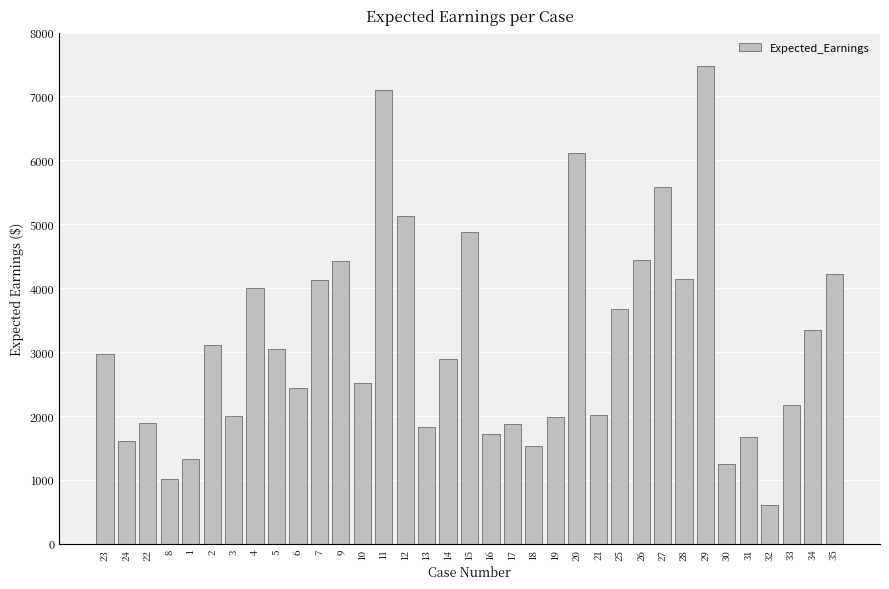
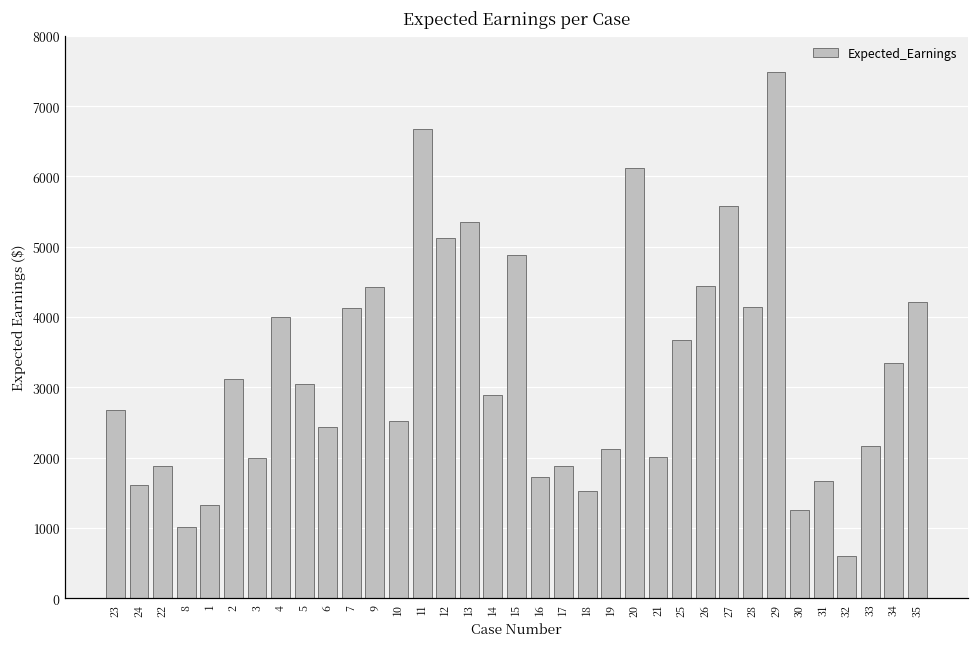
  {
-   "23": 3000,
+   "23": 2700,
    "24": 1600,
    "22": 1900,
    "8": 1000,
    "1": 1300,
    "2": 3100,
    "3": 2000,
    "4": 4000,
    "5": 3100,
    "6": 2400,
    "7": 4100,
    "9": 4400,
    "10": 2500,
-   "11": 7100,
+   "11": 6700,
    "12": 5100,
-   "13": 1800,
+   "13": 5400,
    "14": 2900,
    "15": 4900,
    "16": 1700,
    "17": 1900,
    "18": 1500,
-   "19": 2000,
+   "19": 2100,
    "20": 6100,
    "21": 2000,
    "25": 3700,
    "26": 4400,
    "27": 5600,
    "28": 4100,
    "29": 7500,
    "30": 1200,
    "31": 1700,
    "32": 600,
    "33": 2200,
    "34": 3300,
    "35": 4200
  }
